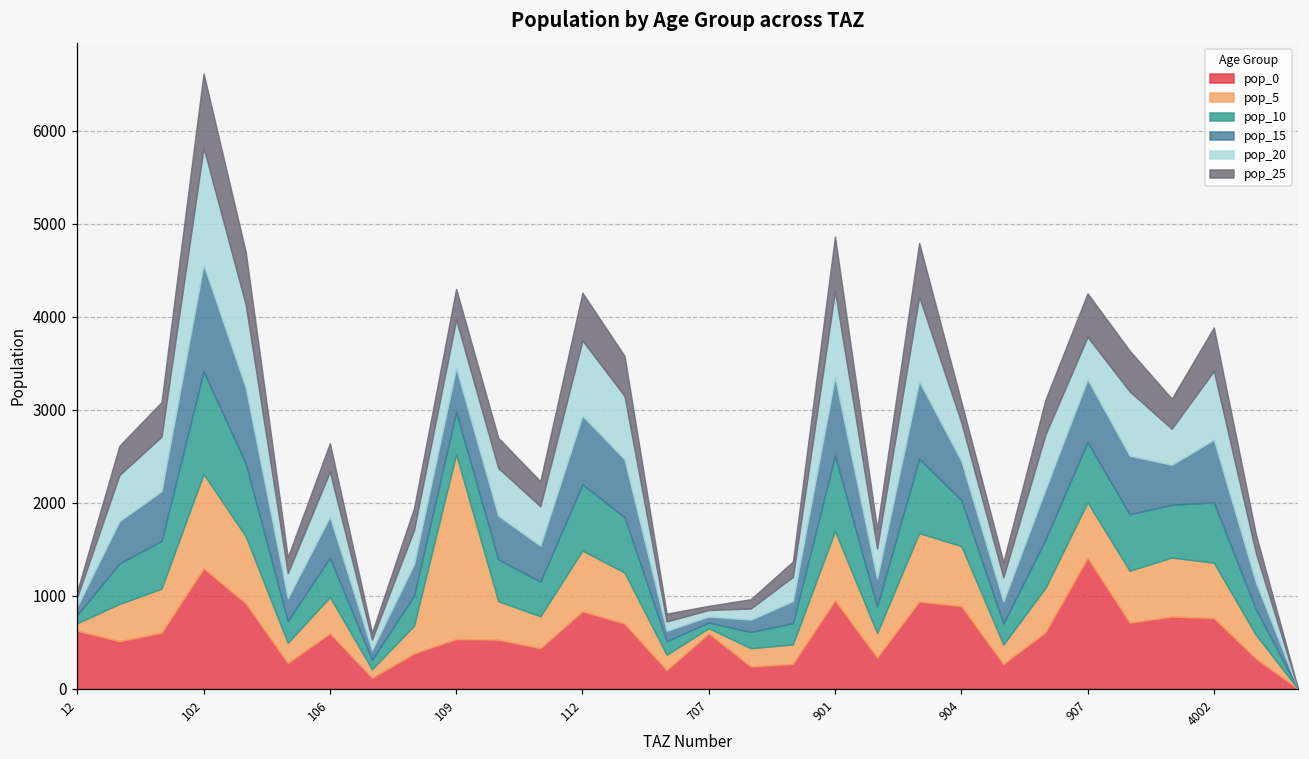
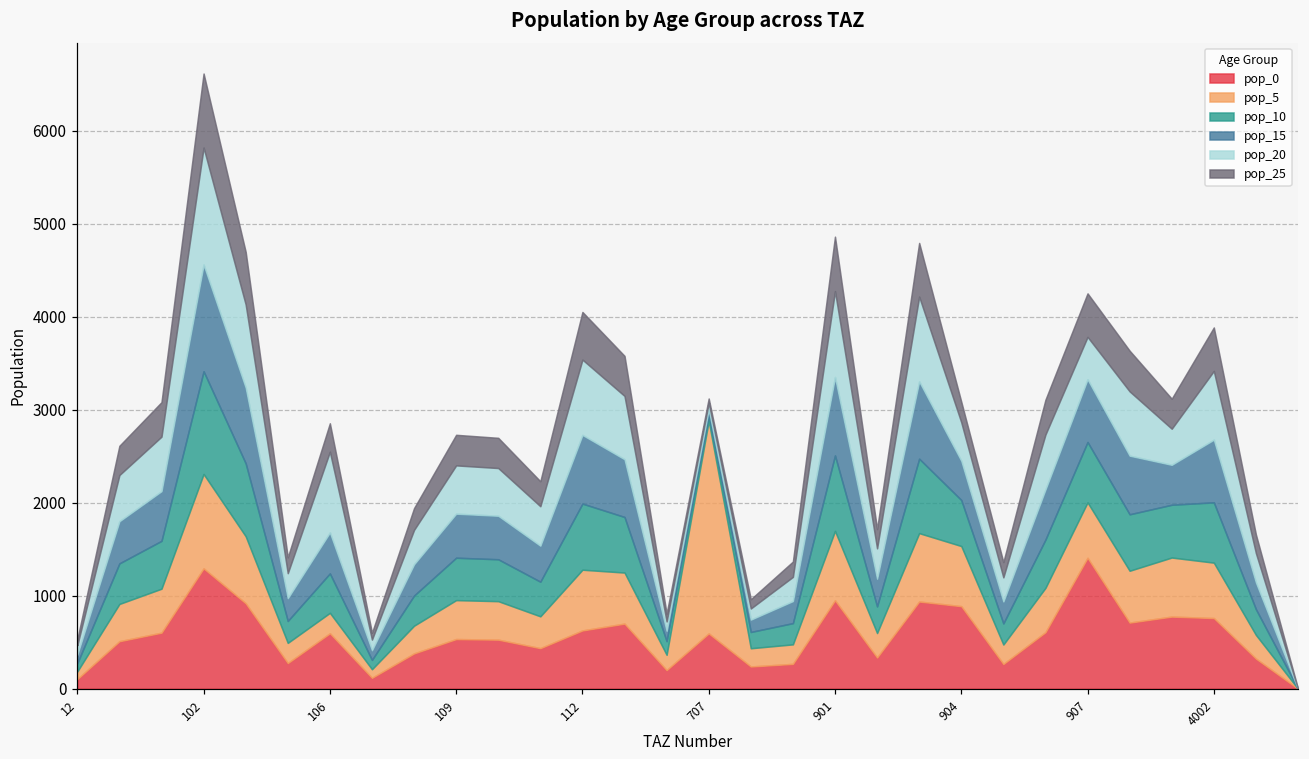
  {
    "pop_0": {
-     "12": 600,
+     "12": 100,
      "102": 1300,
      "106": 600,
      "109": 500,
-     "112": 800,
+     "112": 600,
      "707": 600,
      "901": 1000,
      "904": 900,
      "907": 1400,
      "4002": 800
    },
    "pop_5": {
      "12": 100,
      "102": 1000,
-     "106": 400,
-     "109": 2000,
+     "106": 200,
+     "109": 400,
      "112": 700,
-     "707": 100,
+     "707": 2300,
      "901": 700,
      "904": 600,
      "907": 600,
      "4002": 600
    },
    "pop_20": {
      "12": 100,
      "102": 1300,
-     "106": 500,
+     "106": 900,
      "109": 500,
      "112": 800,
      "707": 100,
      "901": 900,
      "904": 400,
      "907": 500,
      "4002": 700
    }
  }
